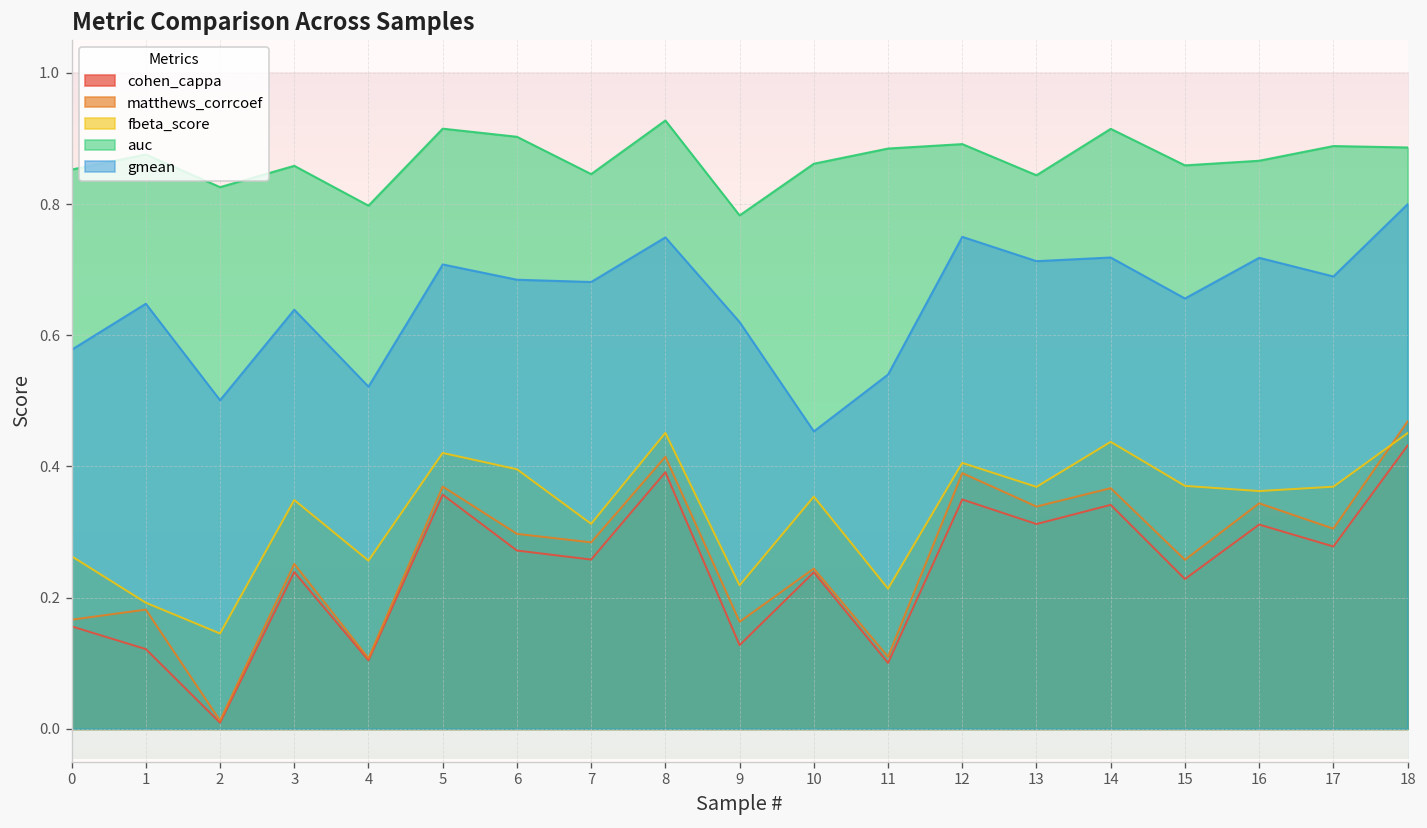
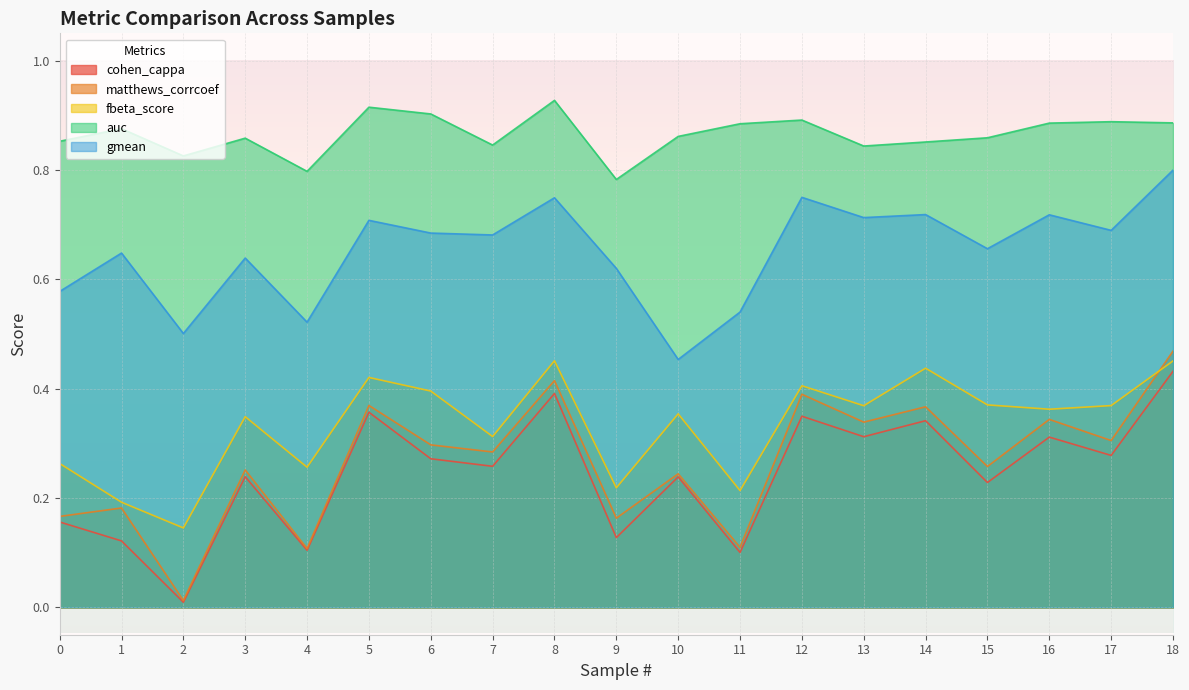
  {
    "fbeta_score": {
      "0": 0.26,
      "1": 0.19,
      "2": 0.15,
      "3": 0.35,
      "4": 0.26,
      "5": 0.42,
      "6": 0.40,
      "7": 0.31,
      "8": 0.45,
      "9": 0.22,
      "10": 0.35,
      "11": 0.21,
      "12": 0.41,
      "13": 0.37,
      "14": 0.44,
      "15": 0.37,
      "16": 0.36,
      "17": 0.37,
      "18": 0.45
    },
    "auc": {
      "0": 0.85,
      "3": 0.86,
      "4": 0.80,
      "5": 0.91,
      "6": 0.90,
      "7": 0.85,
      "8": 0.93,
      "9": 0.78,
      "10": 0.86,
      "11": 0.88,
      "12": 0.89,
      "13": 0.84,
-     "14": 0.91,
+     "14": 0.85,
      "15": 0.86,
-     "16": 0.87,
+     "16": 0.89,
      "17": 0.89,
      "18": 0.89
    },
    "gmean": {
      "0": 0.58,
      "1": 0.65,
      "2": 0.50,
      "3": 0.64,
      "4": 0.52,
      "5": 0.71,
      "6": 0.68,
      "7": 0.68,
      "8": 0.75,
      "9": 0.62,
      "10": 0.45,
      "11": 0.54,
      "12": 0.75,
      "13": 0.71,
      "14": 0.72,
      "15": 0.66,
      "16": 0.72,
      "17": 0.69,
      "18": 0.80
    }
  }
